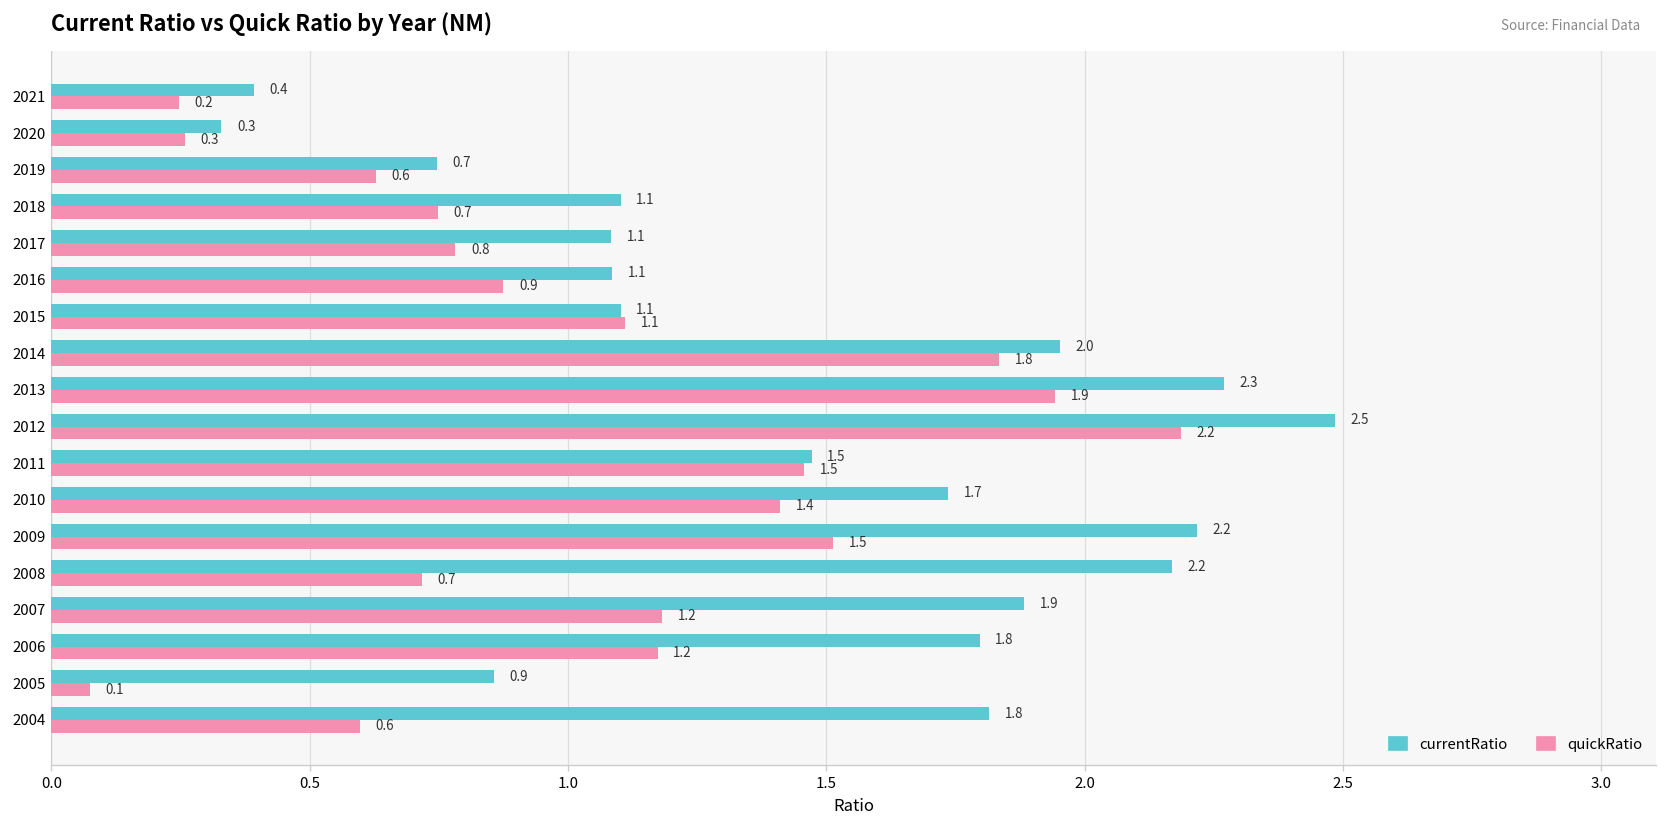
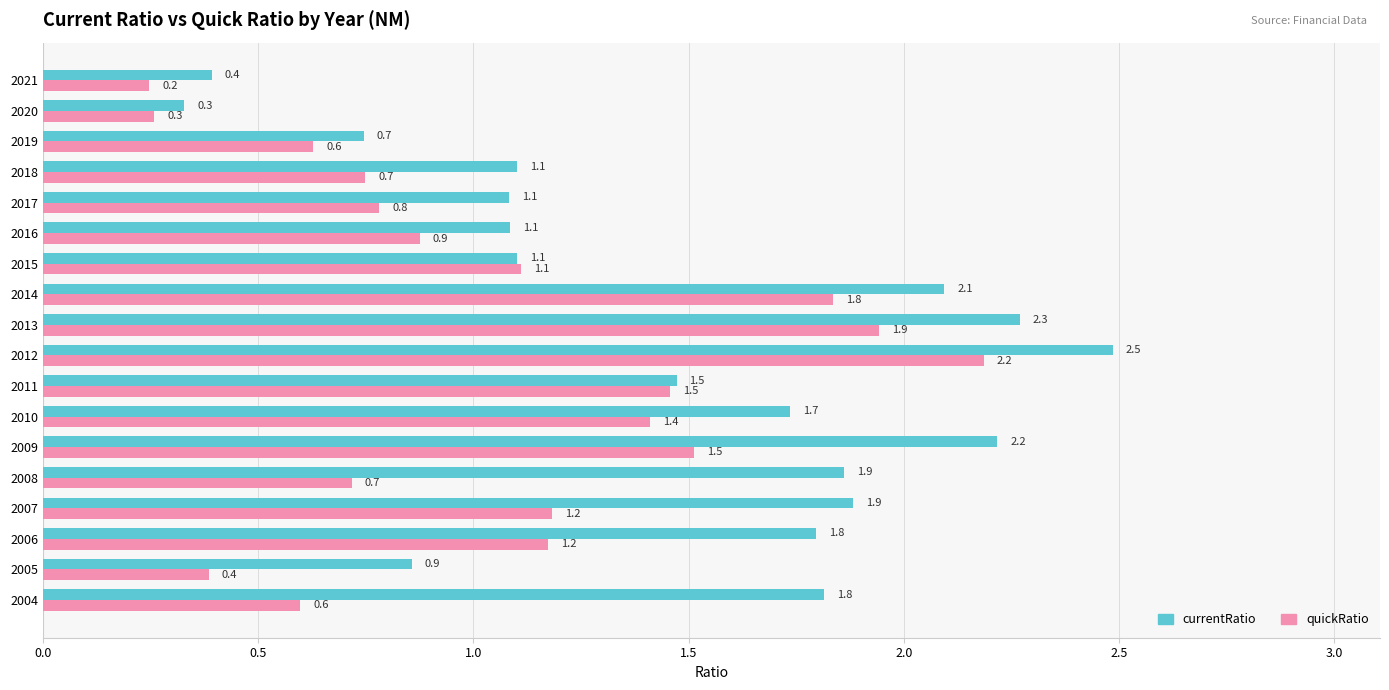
  {
    "currentRatio": {
      "2021": 0.4,
      "2020": 0.3,
      "2019": 0.7,
      "2018": 1.1,
      "2017": 1.1,
      "2016": 1.1,
-     "2014": 2.0,
+     "2014": 2.1,
      "2013": 2.3,
      "2012": 2.5,
      "2011": 1.5,
      "2010": 1.7,
      "2009": 2.2,
-     "2008": 2.2,
+     "2008": 1.9,
      "2007": 1.9,
      "2006": 1.8,
      "2005": 0.9,
      "2004": 1.8
    },
    "quickRatio": {
      "2021": 0.2,
      "2019": 0.6,
      "2018": 0.7,
      "2017": 0.8,
      "2016": 0.9,
      "2015": 1.1,
      "2014": 1.8,
      "2013": 1.9,
      "2012": 2.2,
      "2010": 1.4,
      "2009": 1.5,
      "2008": 0.7,
      "2007": 1.2,
      "2006": 1.2,
-     "2005": 0.1,
+     "2005": 0.4,
      "2004": 0.6
    }
  }
